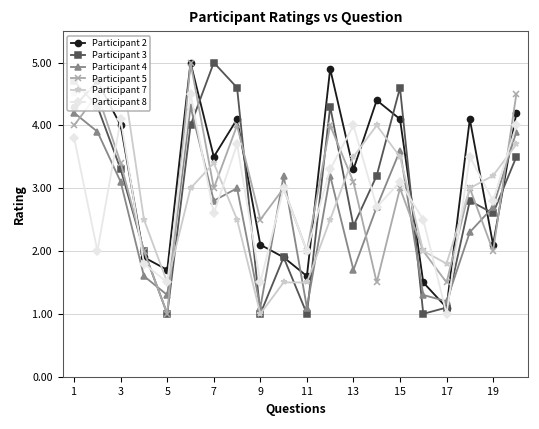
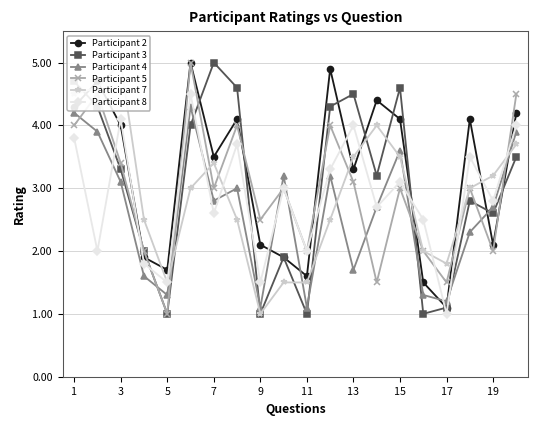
  {
    "Participant 2": {
      "3": 4.0,
      "5": 1.7,
      "7": 3.5,
      "9": 2.1,
      "11": 1.6,
      "13": 3.3,
      "15": 4.1,
      "19": 2.1
    },
    "Participant 3": {
      "3": 3.3,
      "7": 5.0,
      "11": 1.0,
-     "13": 2.4,
+     "13": 4.5,
      "15": 4.6,
      "19": 2.6
    }
  }
